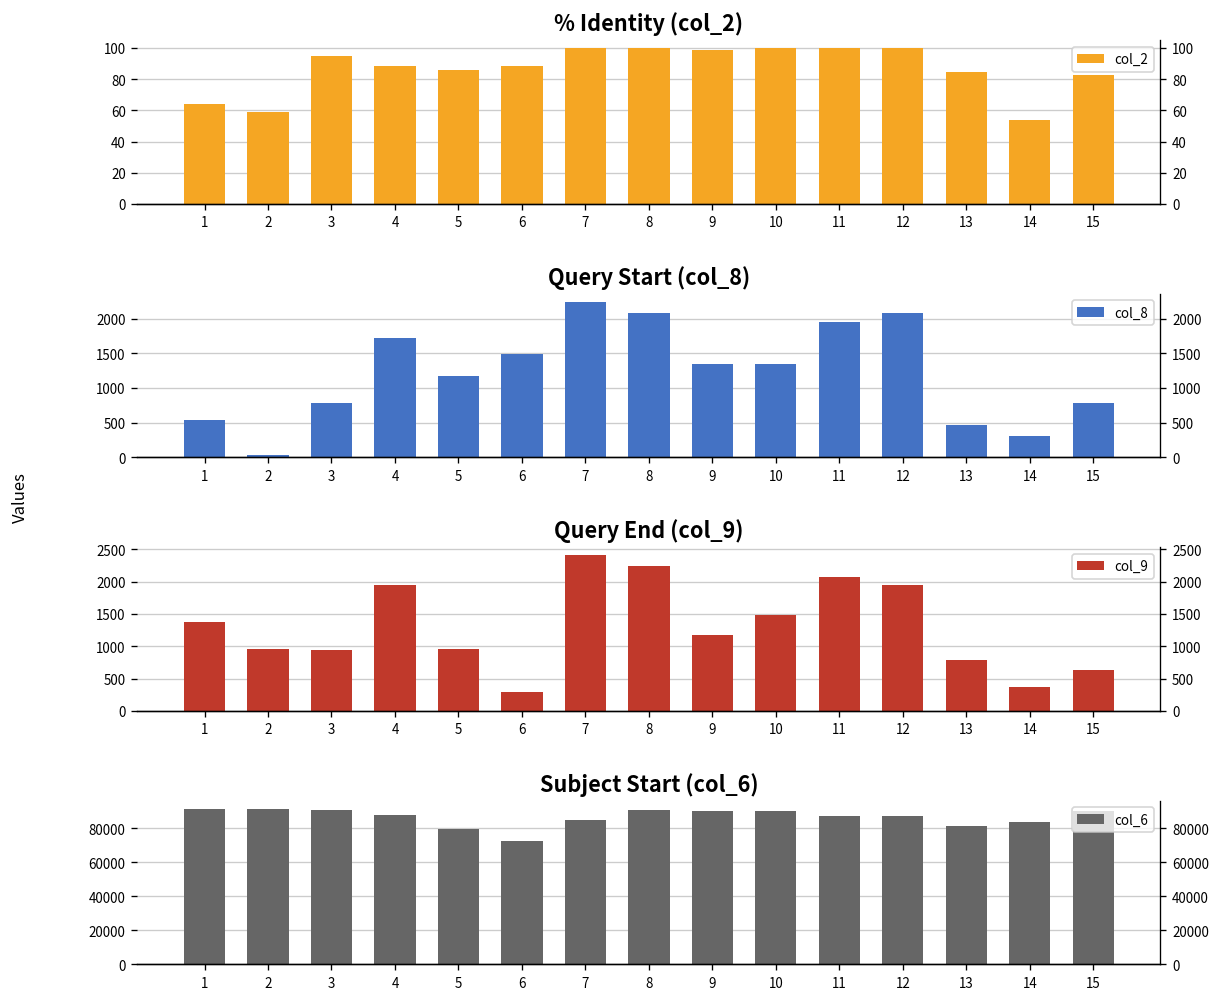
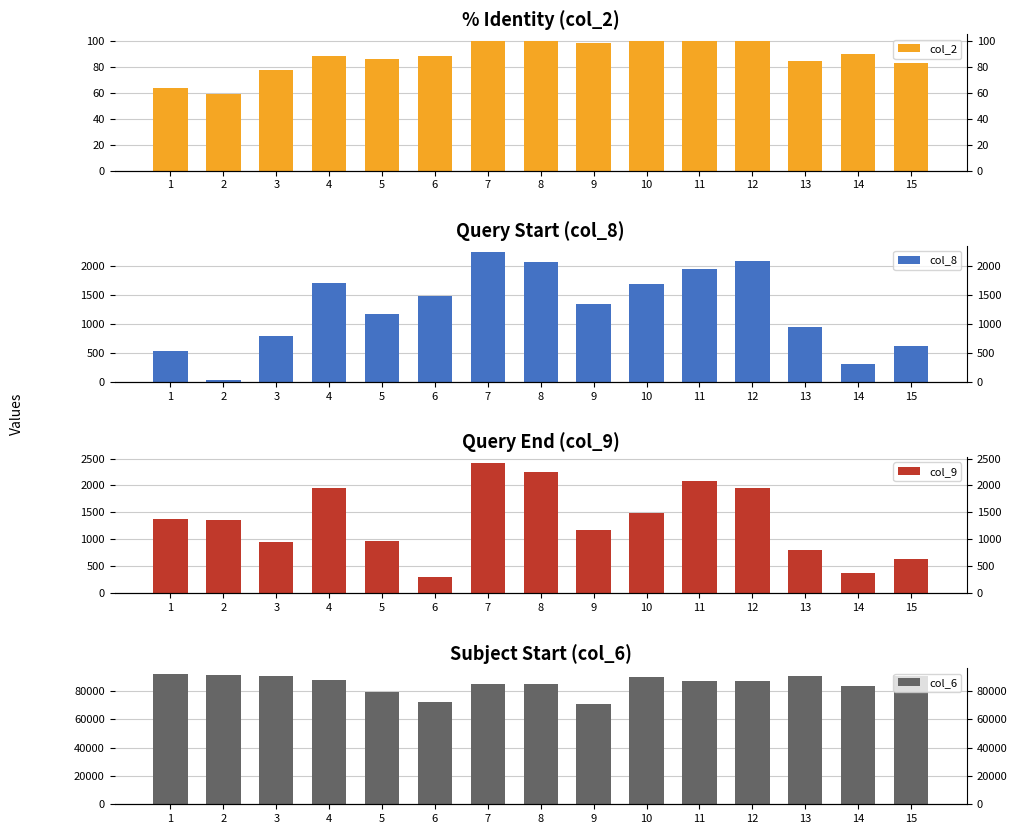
  {
    "% Identity (col_2)": {
      "1": 64,
      "2": 59,
-     "3": 95,
+     "3": 77,
      "4": 88,
      "5": 86,
      "6": 88,
      "7": 100,
      "8": 100,
      "9": 99,
      "10": 100,
      "11": 100,
      "12": 100,
      "13": 85,
-     "14": 54,
+     "14": 90,
      "15": 83
    },
    "Query Start (col_8)": {
      "1": 500,
      "3": 800,
      "4": 1700,
      "5": 1200,
      "6": 1500,
      "7": 2200,
      "8": 2100,
      "9": 1400,
-     "10": 1400,
+     "10": 1700,
      "11": 1900,
      "12": 2100,
-     "13": 500,
+     "13": 1000,
      "14": 300,
-     "15": 800
+     "15": 600
    },
    "Query End (col_9)": {
      "1": 1400,
-     "2": 1000,
+     "2": 1400,
      "3": 900,
      "4": 2000,
      "5": 1000,
      "6": 300,
      "7": 2400,
      "8": 2200,
      "9": 1200,
      "10": 1500,
      "11": 2100,
      "12": 1900,
      "13": 800,
      "14": 400,
      "15": 600
    },
    "Subject Start (col_6)": {
      "1": 92000,
      "2": 92000,
      "3": 91000,
      "4": 88000,
      "5": 80000,
      "6": 72000,
      "7": 85000,
-     "8": 91000,
-     "9": 90000,
+     "8": 85000,
+     "9": 71000,
      "10": 90000,
      "11": 87000,
      "12": 87000,
-     "13": 81000,
+     "13": 90000,
      "14": 84000
    }
  }
